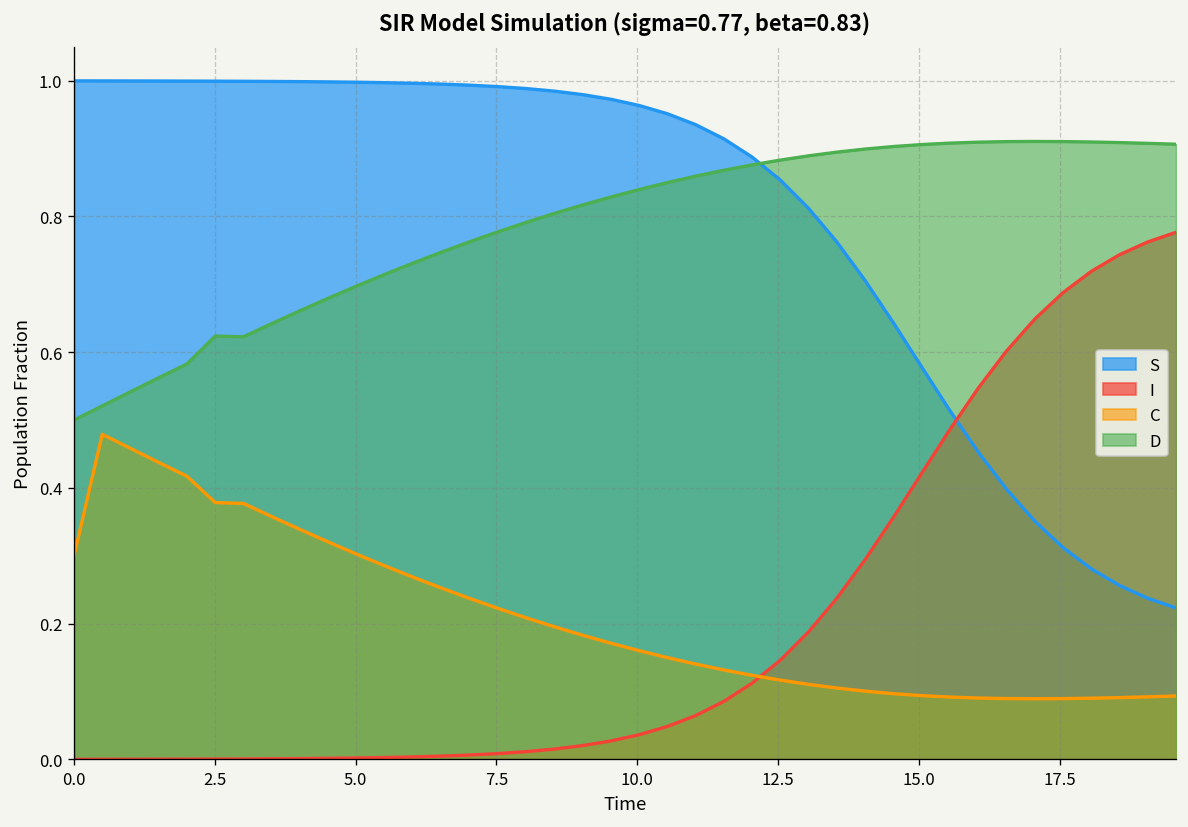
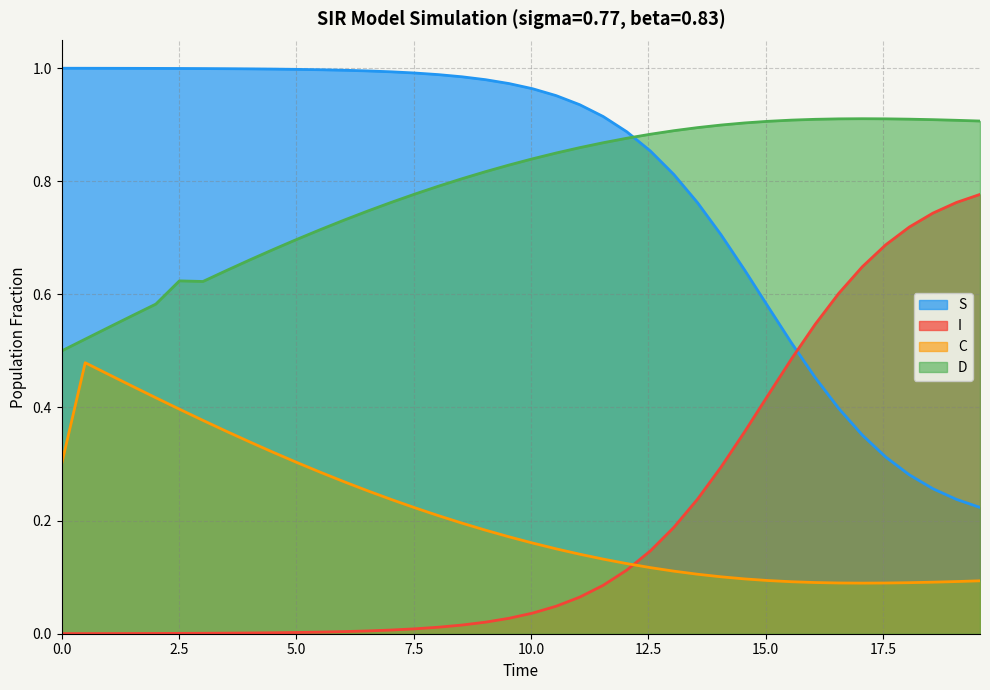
  {
    "S": {
      "0.0": 1.00,
      "2.5": 1.00
    },
    "I": {
      "0.0": 0.00,
      "2.5": 0.00
    },
    "C": {
      "0.0": 0.30,
-     "2.5": 0.38
+     "2.5": 0.40
    },
    "D": {
      "0.0": 0.50,
      "2.5": 0.62
    }
  }
